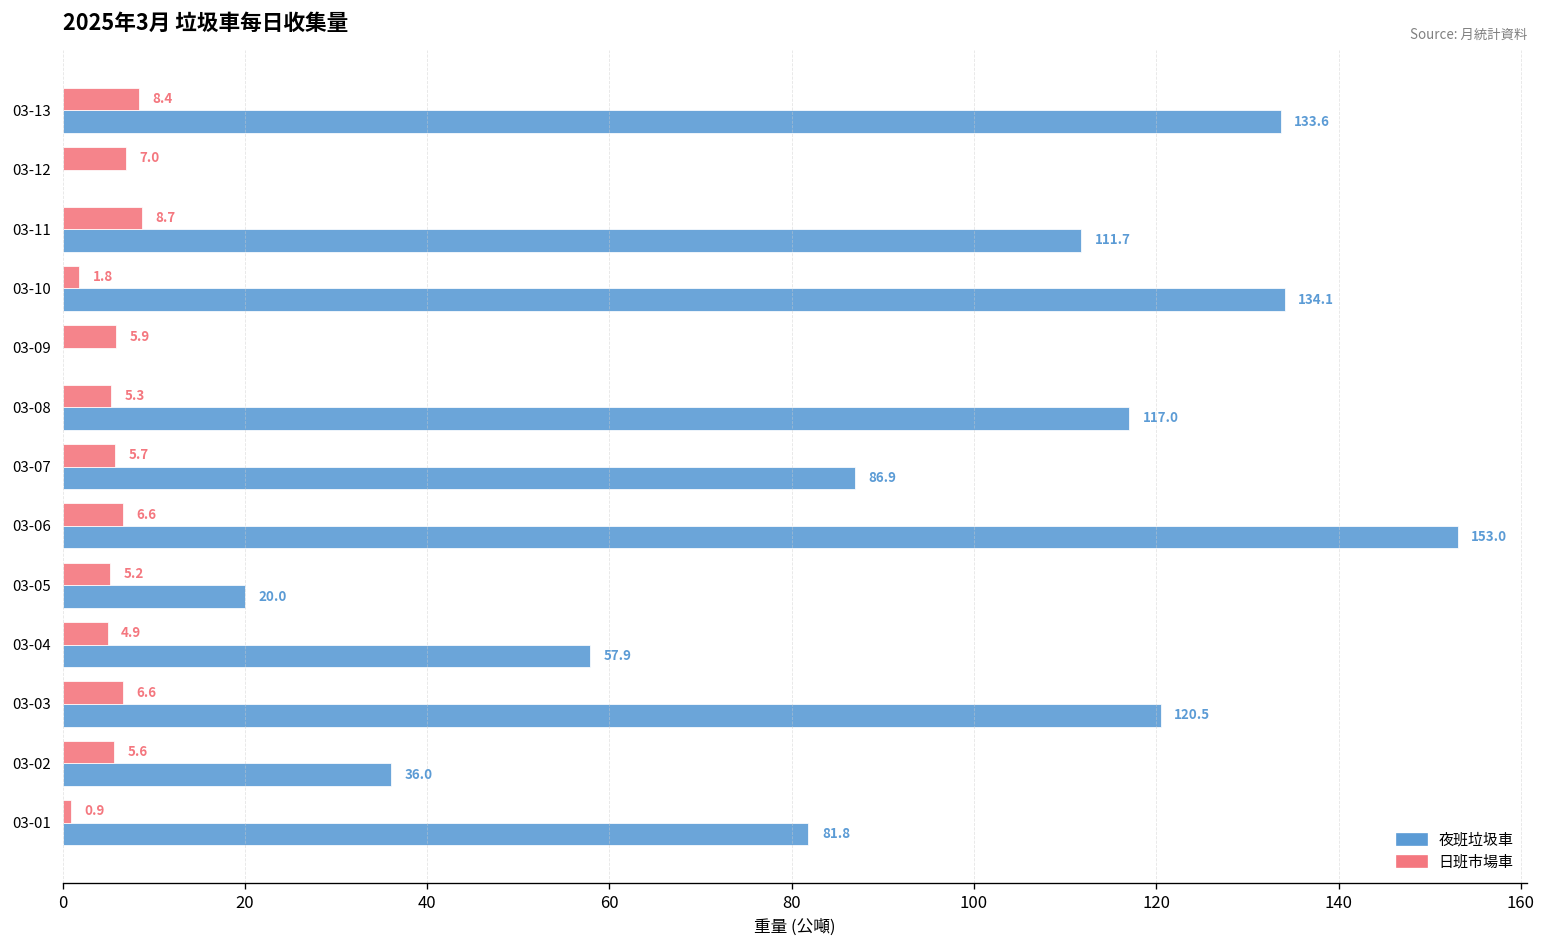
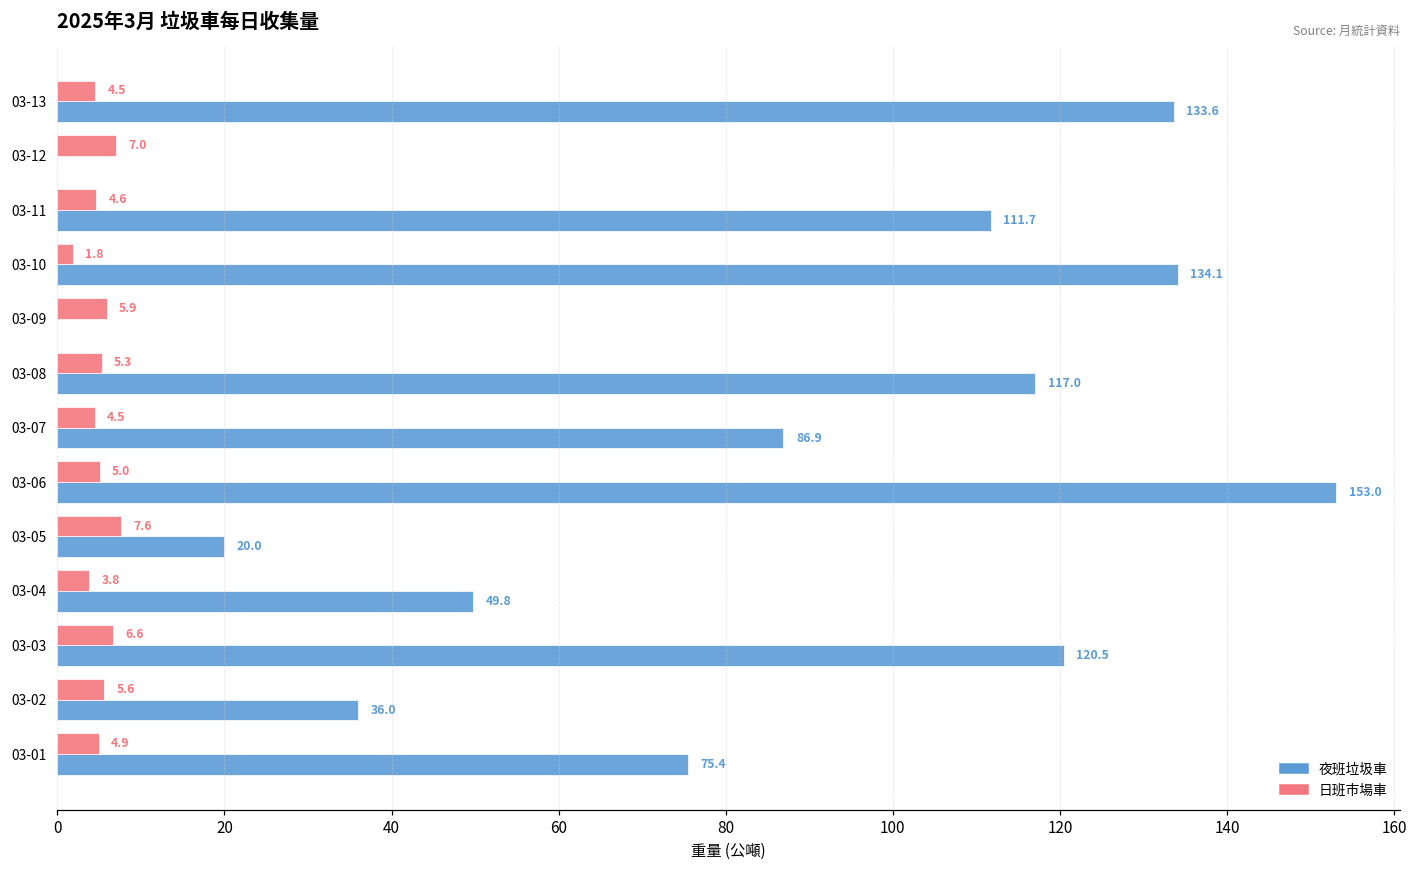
  {
    "夜班垃圾車": {
      "03-13": 133.6,
      "03-11": 111.7,
      "03-10": 134.1,
      "03-08": 117.0,
      "03-07": 86.9,
      "03-06": 153.0,
      "03-05": 20.0,
-     "03-04": 57.9,
+     "03-04": 49.8,
      "03-03": 120.5,
      "03-02": 36.0,
-     "03-01": 81.8
+     "03-01": 75.4
    },
    "日班市場車": {
-     "03-13": 8.4,
+     "03-13": 4.5,
      "03-12": 7.0,
-     "03-11": 8.7,
+     "03-11": 4.6,
      "03-10": 1.8,
      "03-09": 5.9,
      "03-08": 5.3,
-     "03-07": 5.7,
-     "03-06": 6.6,
-     "03-05": 5.2,
-     "03-04": 4.9,
+     "03-07": 4.5,
+     "03-06": 5.0,
+     "03-05": 7.6,
+     "03-04": 3.8,
      "03-03": 6.6,
      "03-02": 5.6,
-     "03-01": 0.9
+     "03-01": 4.9
    }
  }
